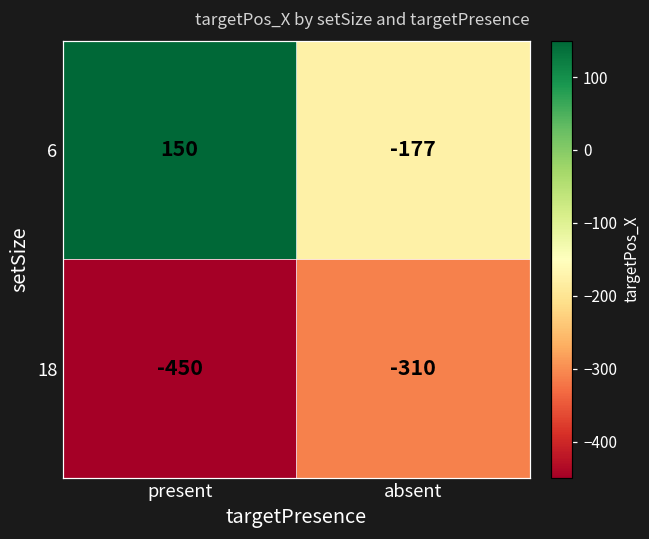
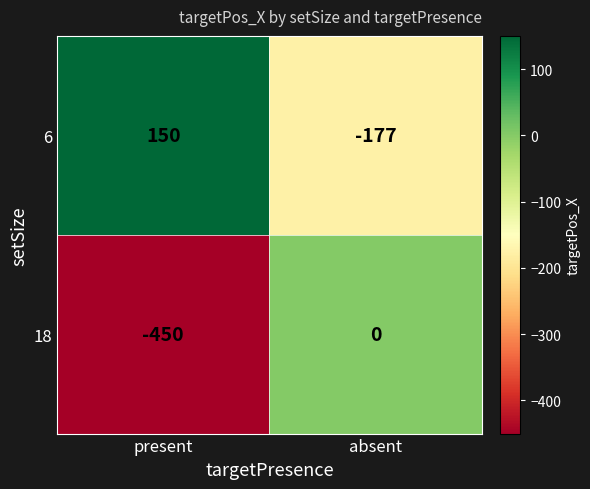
  {
    "6": {
      "present": 150,
      "absent": -177
    },
    "18": {
      "present": -450,
-     "absent": -310
+     "absent": 0
    }
  }
